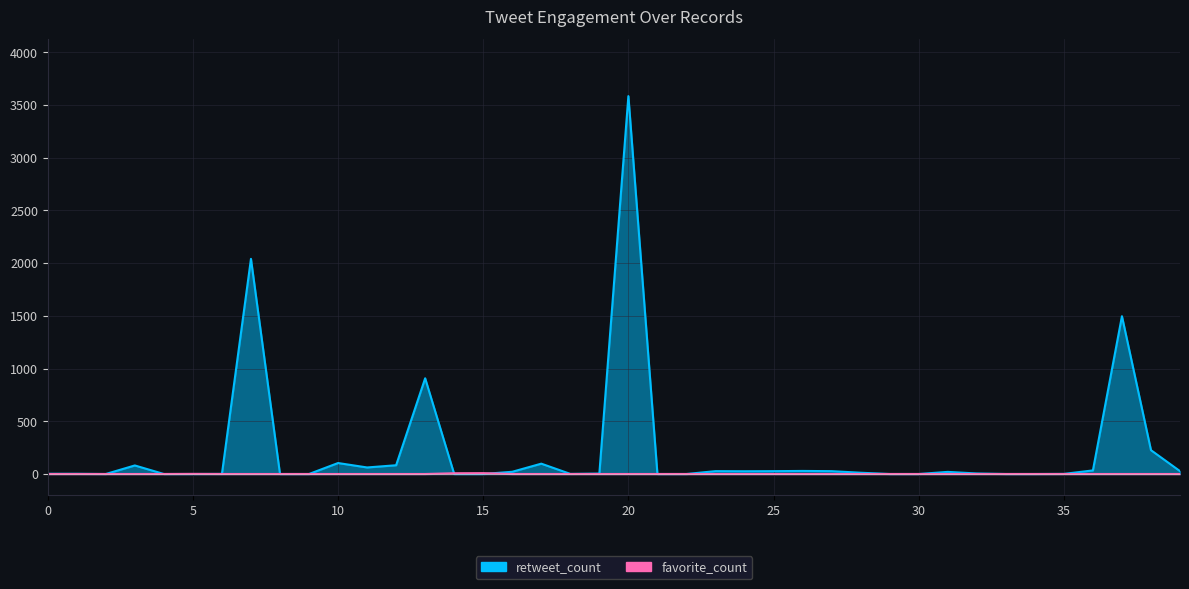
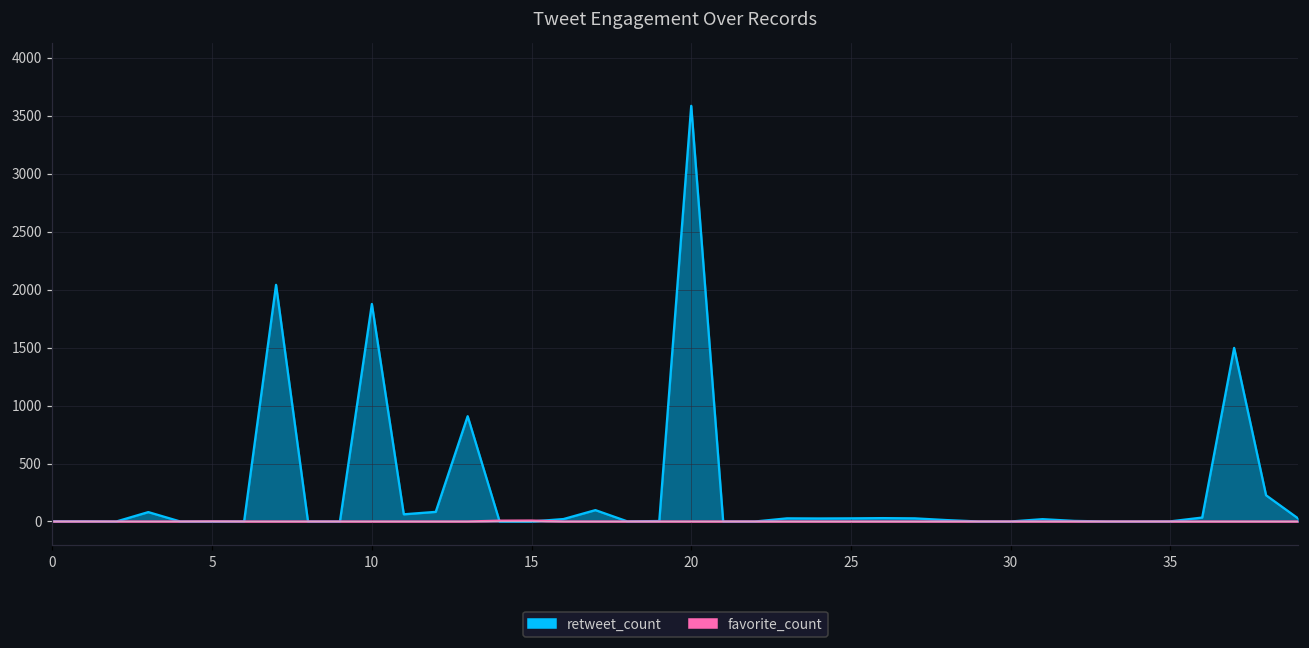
  {
    "retweet_count": {
-     "10": 100,
+     "10": 1880,
      "20": 3590,
      "25": 30
    },
    "favorite_count": {
      "10": 0,
      "20": 0,
      "25": 0
    }
  }
